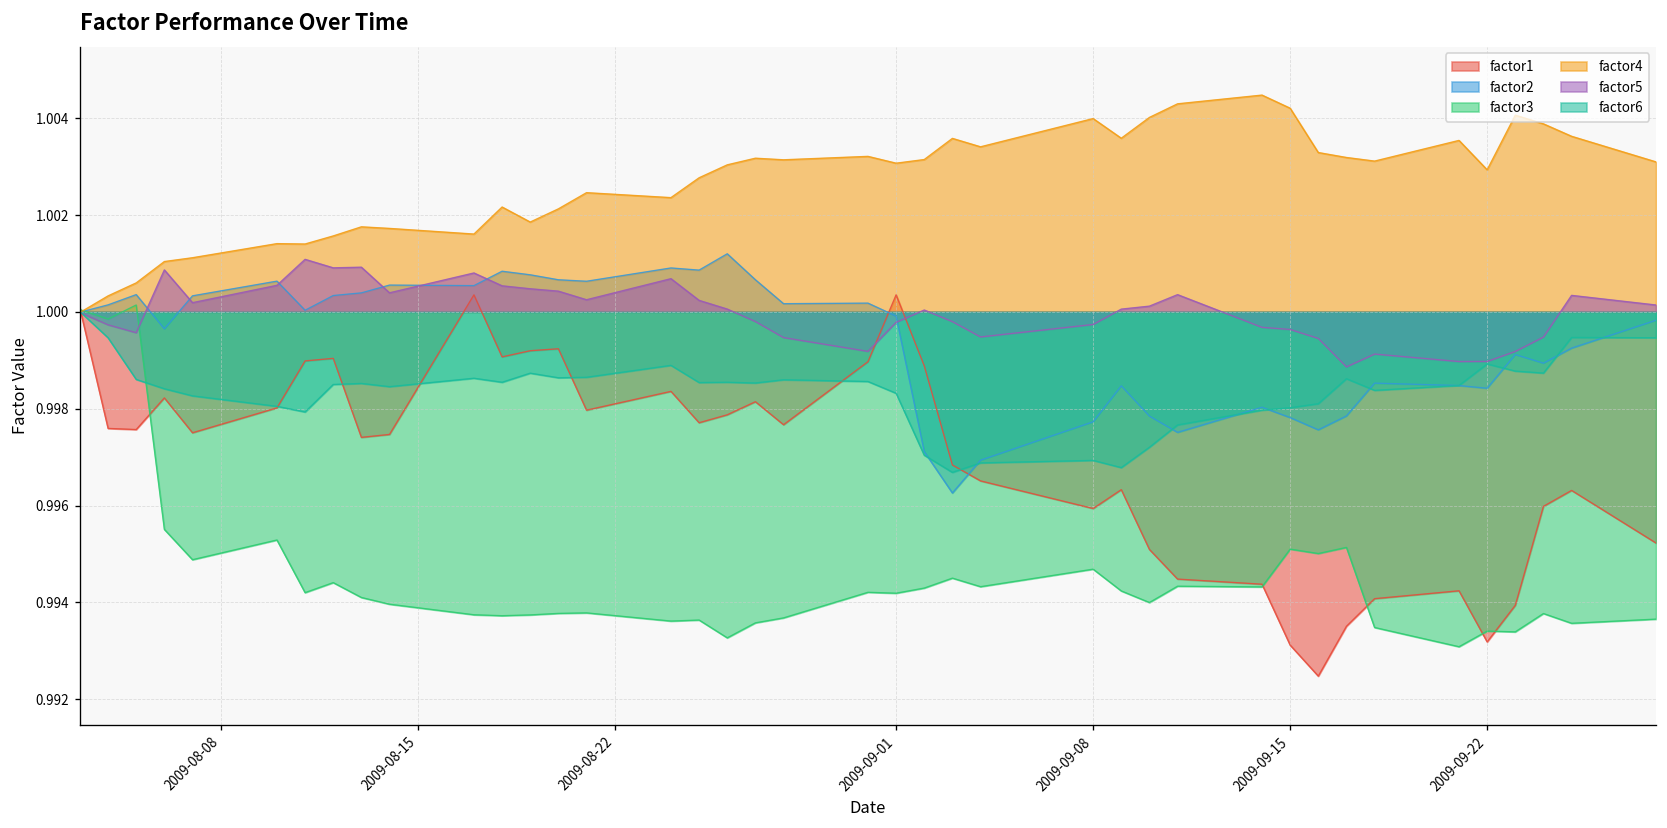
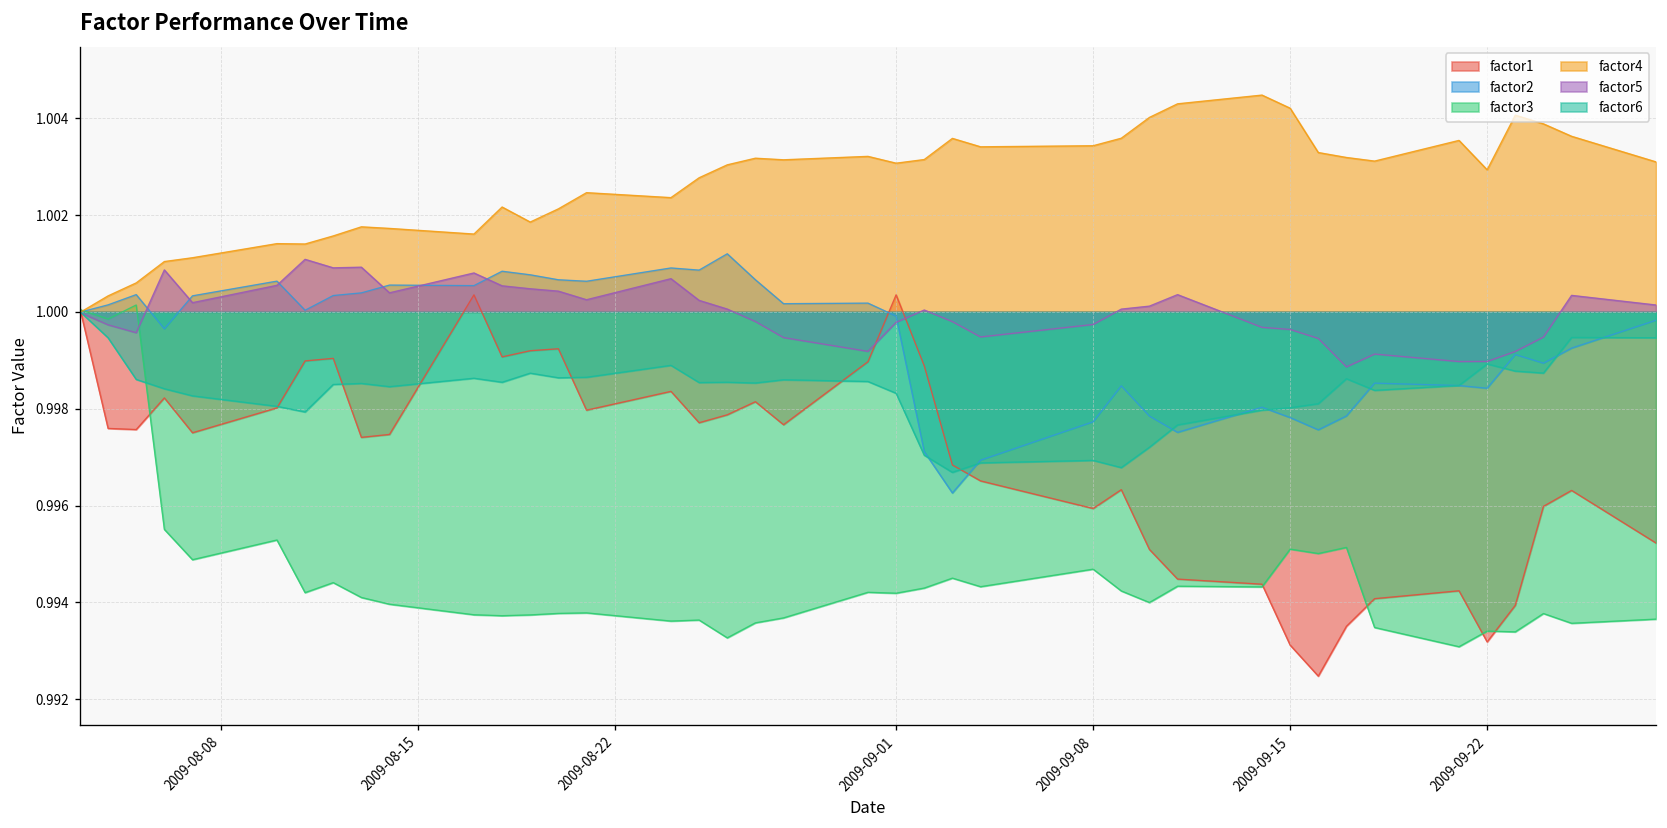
  {
    "factor4": {
      "2009-09-01": 1.0031,
-     "2009-09-08": 1.0040,
+     "2009-09-08": 1.0034,
      "2009-09-15": 1.0042,
      "2009-09-22": 1.0029
    }
  }
